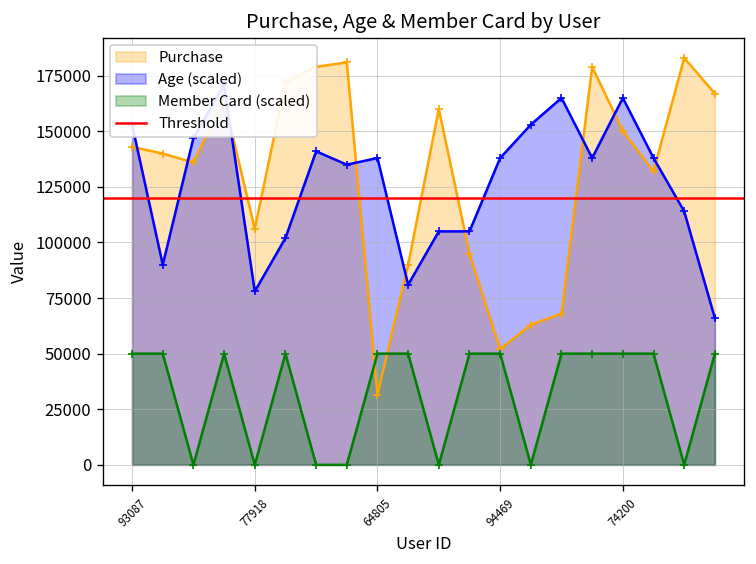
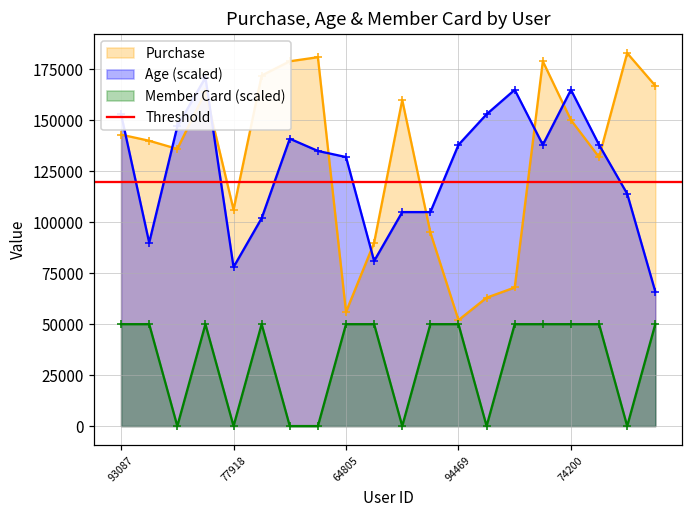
  {
    "Purchase": {
      "93087": 143000,
      "77918": 106000,
-     "64805": 31000,
+     "64805": 56000,
      "94469": 52000,
      "74200": 150000
    },
    "Age (scaled)": {
      "77918": 78000,
-     "64805": 138000,
+     "64805": 132000,
      "94469": 138000,
      "74200": 165000
    },
    "Member Card (scaled)": {
      "93087": 50000,
      "77918": 0,
      "64805": 50000,
      "94469": 50000,
      "74200": 50000
    }
  }
